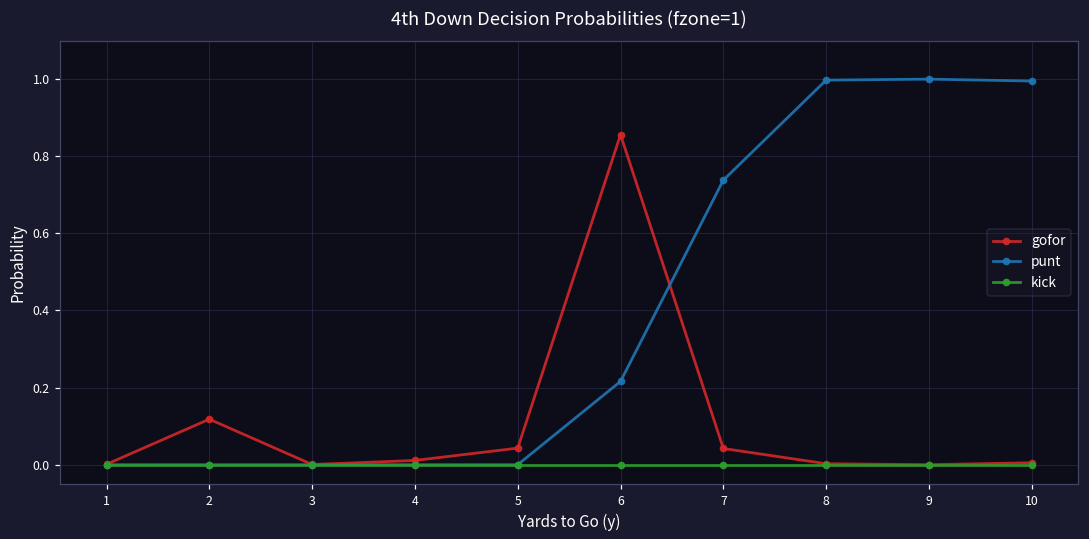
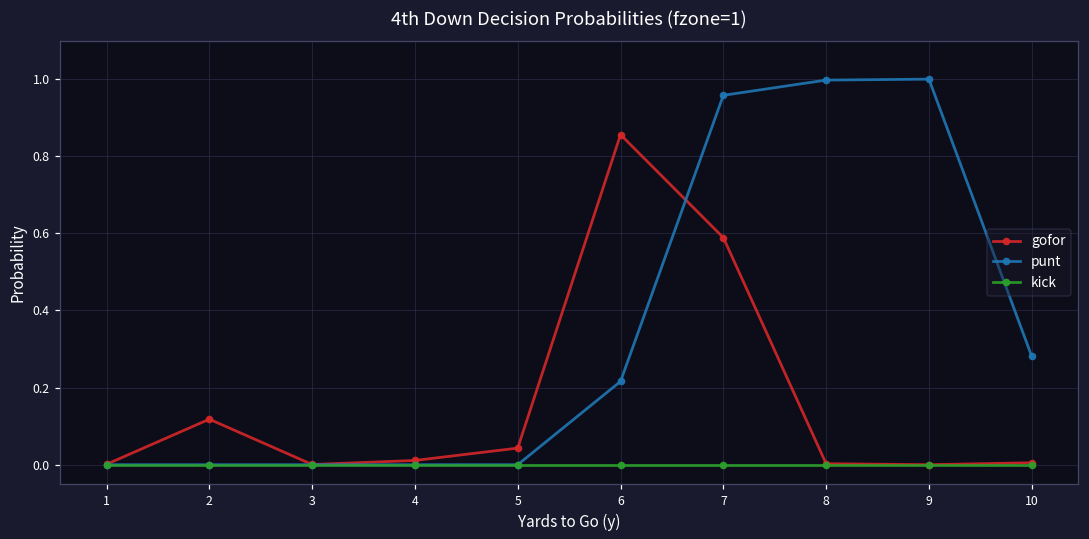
  {
    "gofor": {
      "2": 0.12,
      "4": 0.01,
      "5": 0.04,
      "6": 0.86,
-     "7": 0.04
+     "7": 0.59
    },
    "punt": {
      "6": 0.22,
-     "7": 0.74,
+     "7": 0.96,
      "8": 1.00,
      "9": 1.00,
-     "10": 1.00
+     "10": 0.28
    },
    "kick": {
      "6": 0.00,
      "7": 0.00
    }
  }
